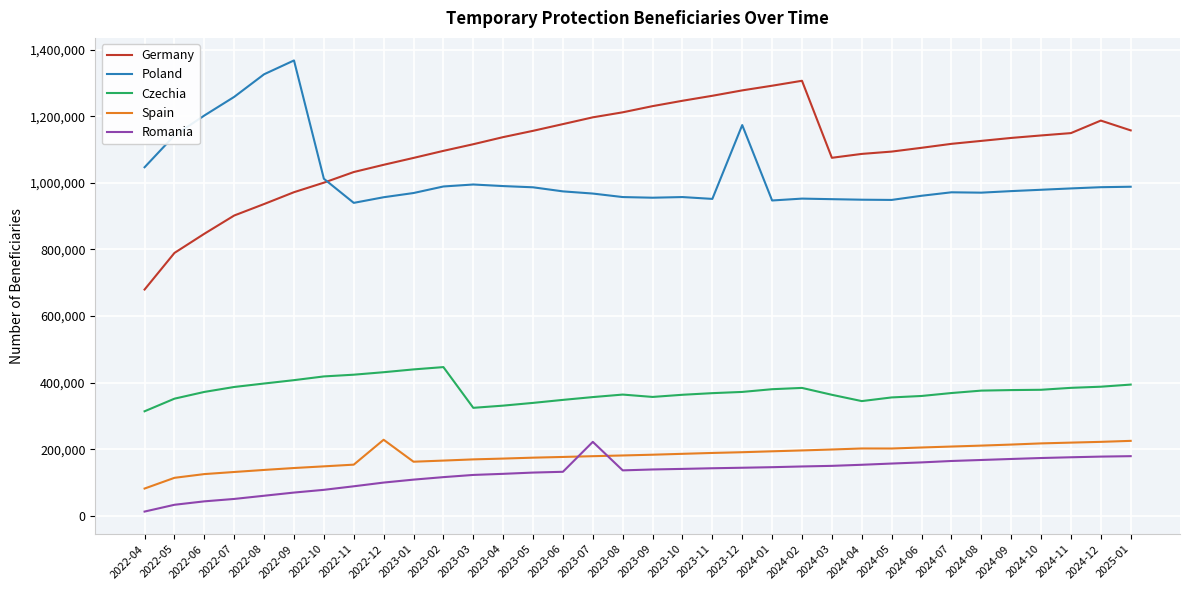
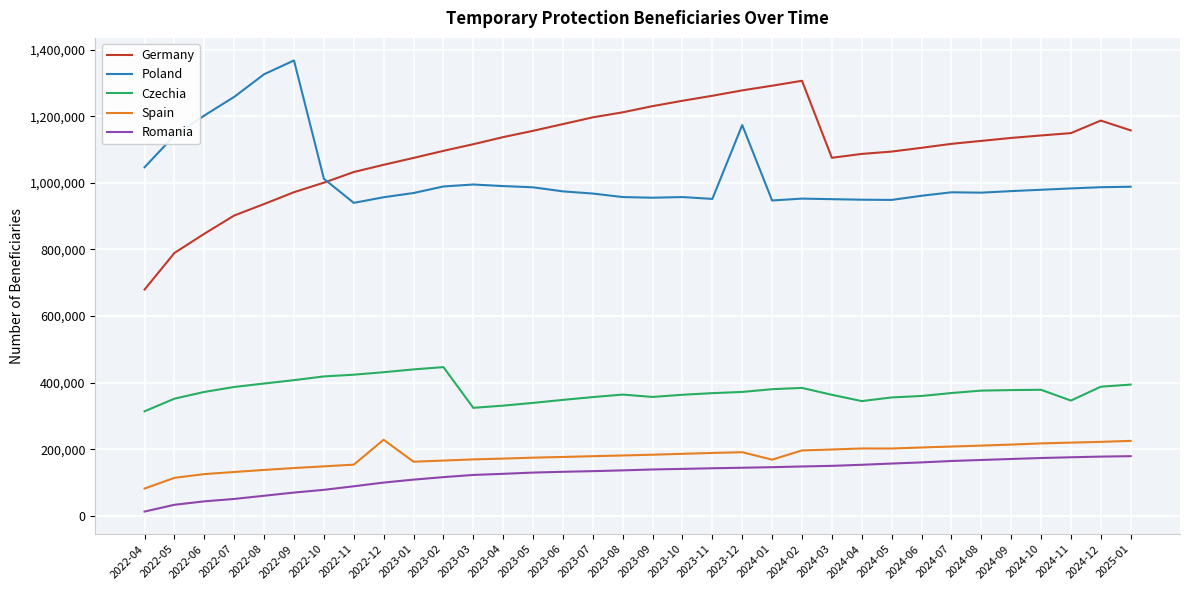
  {
    "Germany": {
      "2022-04": "680,000",
      "2022-05": "790,000",
      "2022-06": "850,000",
      "2022-07": "900,000",
      "2022-08": "940,000",
      "2022-09": "970,000",
      "2022-10": "1,000,000",
      "2022-11": "1,030,000",
      "2022-12": "1,050,000",
      "2023-01": "1,070,000",
      "2023-02": "1,100,000",
      "2023-03": "1,120,000",
      "2023-04": "1,140,000",
      "2023-05": "1,160,000",
      "2023-06": "1,180,000",
      "2023-07": "1,200,000",
      "2023-08": "1,210,000",
      "2023-09": "1,230,000",
      "2023-10": "1,250,000",
      "2023-11": "1,260,000",
      "2023-12": "1,280,000",
      "2024-01": "1,290,000",
      "2024-02": "1,310,000",
      "2024-03": "1,080,000",
      "2024-04": "1,090,000",
      "2024-05": "1,090,000",
      "2024-06": "1,110,000",
      "2024-07": "1,120,000",
      "2024-08": "1,130,000",
      "2024-09": "1,130,000",
      "2024-10": "1,140,000",
      "2024-11": "1,150,000",
      "2024-12": "1,190,000",
      "2025-01": "1,160,000"
    },
    "Poland": {
      "2022-04": "1,050,000",
      "2022-06": "1,200,000",
      "2022-07": "1,260,000",
      "2022-08": "1,330,000",
      "2022-09": "1,370,000",
      "2022-10": "1,010,000",
      "2022-11": "940,000",
      "2022-12": "960,000",
      "2023-01": "970,000",
      "2023-02": "990,000",
      "2023-03": "1,000,000",
      "2023-04": "990,000",
      "2023-05": "990,000",
      "2023-06": "970,000",
      "2023-07": "970,000",
      "2023-08": "960,000",
      "2023-09": "960,000",
      "2023-10": "960,000",
      "2023-11": "950,000",
      "2023-12": "1,170,000",
      "2024-01": "950,000",
      "2024-02": "950,000",
      "2024-03": "950,000",
      "2024-04": "950,000",
      "2024-05": "950,000",
      "2024-06": "960,000",
      "2024-07": "970,000",
      "2024-08": "970,000",
      "2024-09": "980,000",
      "2024-10": "980,000",
      "2024-11": "980,000",
      "2024-12": "990,000",
      "2025-01": "990,000"
    },
    "Czechia": {
      "2022-04": "310,000",
      "2022-05": "350,000",
      "2022-06": "370,000",
      "2022-07": "390,000",
      "2022-08": "400,000",
      "2022-09": "410,000",
      "2022-10": "420,000",
      "2022-11": "420,000",
      "2022-12": "430,000",
      "2023-01": "440,000",
      "2023-02": "450,000",
      "2023-03": "320,000",
      "2023-04": "330,000",
      "2023-05": "340,000",
      "2023-06": "350,000",
      "2023-07": "360,000",
      "2023-08": "360,000",
      "2023-09": "360,000",
      "2023-10": "360,000",
      "2023-11": "370,000",
      "2023-12": "370,000",
      "2024-01": "380,000",
      "2024-02": "380,000",
      "2024-03": "360,000",
      "2024-04": "340,000",
      "2024-05": "360,000",
      "2024-06": "360,000",
      "2024-07": "370,000",
      "2024-08": "380,000",
      "2024-09": "380,000",
      "2024-10": "380,000",
-     "2024-11": "380,000",
+     "2024-11": "350,000",
      "2024-12": "390,000",
      "2025-01": "390,000"
    },
    "Spain": {
      "2022-04": "80,000",
      "2022-05": "110,000",
      "2022-06": "130,000",
      "2022-07": "130,000",
      "2022-08": "140,000",
      "2022-09": "140,000",
      "2022-10": "150,000",
      "2022-11": "150,000",
      "2022-12": "230,000",
      "2023-01": "160,000",
      "2023-02": "170,000",
      "2023-03": "170,000",
      "2023-04": "170,000",
      "2023-05": "170,000",
      "2023-06": "180,000",
      "2023-07": "180,000",
      "2023-08": "180,000",
      "2023-09": "180,000",
      "2023-10": "190,000",
      "2023-11": "190,000",
      "2023-12": "190,000",
-     "2024-01": "190,000",
+     "2024-01": "170,000",
      "2024-02": "200,000",
      "2024-03": "200,000",
      "2024-04": "200,000",
      "2024-05": "200,000",
      "2024-06": "210,000",
      "2024-07": "210,000",
      "2024-08": "210,000",
      "2024-09": "210,000",
      "2024-10": "220,000",
      "2024-11": "220,000",
      "2024-12": "220,000",
      "2025-01": "230,000"
    },
    "Romania": {
      "2022-04": "10,000",
      "2022-05": "30,000",
      "2022-06": "40,000",
      "2022-07": "50,000",
      "2022-08": "60,000",
      "2022-09": "70,000",
      "2022-10": "80,000",
      "2022-11": "90,000",
      "2022-12": "100,000",
      "2023-01": "110,000",
      "2023-02": "120,000",
      "2023-03": "120,000",
      "2023-04": "130,000",
      "2023-05": "130,000",
      "2023-06": "130,000",
-     "2023-07": "220,000",
+     "2023-07": "130,000",
      "2023-08": "140,000",
      "2023-09": "140,000",
      "2023-10": "140,000",
      "2023-11": "140,000",
      "2023-12": "140,000",
      "2024-01": "150,000",
      "2024-02": "150,000",
      "2024-03": "150,000",
      "2024-04": "150,000",
      "2024-05": "160,000",
      "2024-06": "160,000",
      "2024-07": "160,000",
      "2024-08": "170,000",
      "2024-09": "170,000",
      "2024-10": "170,000",
      "2024-11": "180,000",
      "2024-12": "180,000",
      "2025-01": "180,000"
    }
  }
